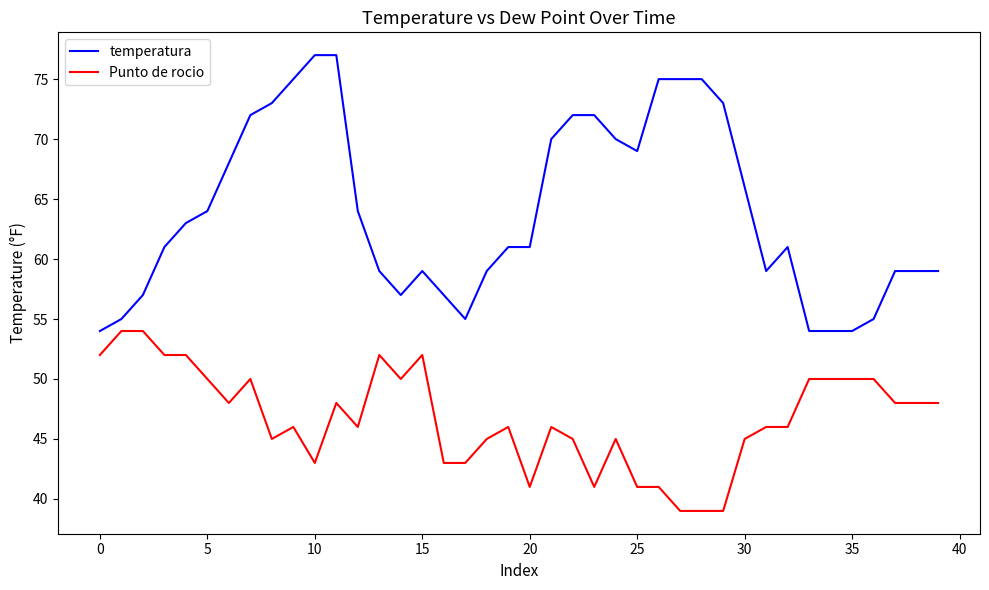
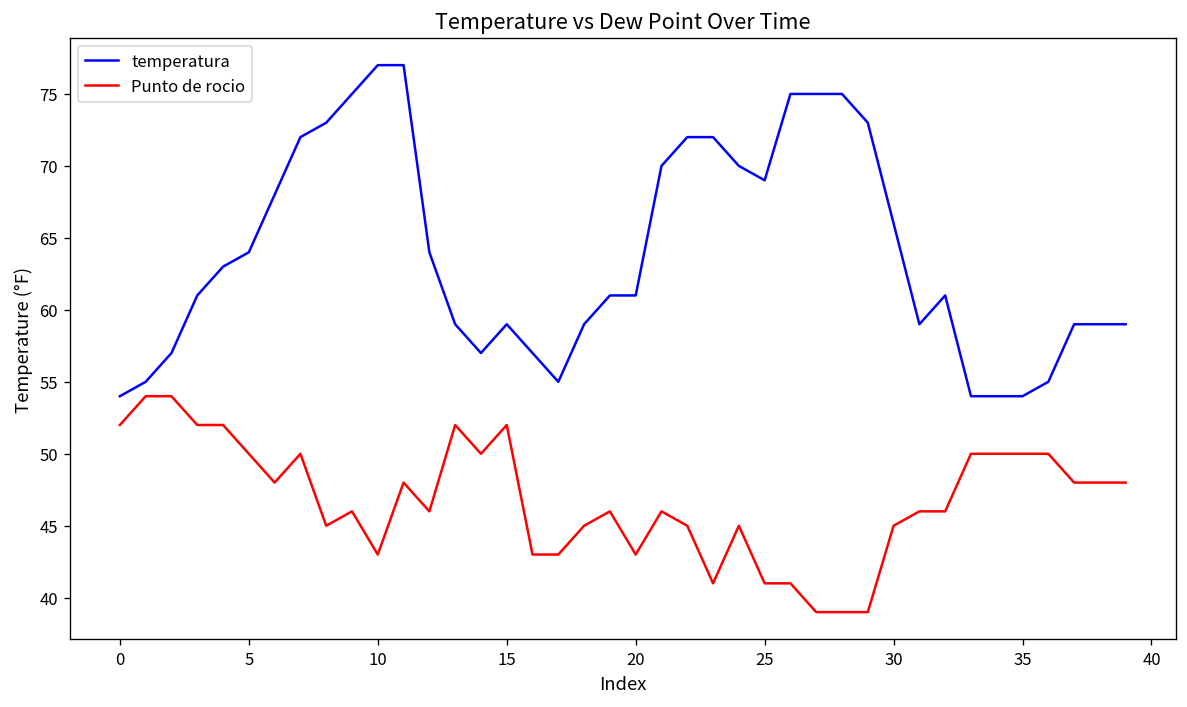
  {
    "temperatura": {
      "0": 54,
      "5": 64,
      "10": 77,
      "15": 59,
      "20": 61,
      "25": 69,
      "30": 66,
      "35": 54
    },
    "Punto de rocio": {
      "0": 52,
      "5": 50,
      "10": 43,
      "15": 52,
-     "20": 41,
+     "20": 43,
      "25": 41,
      "30": 45,
      "35": 50
    }
  }
